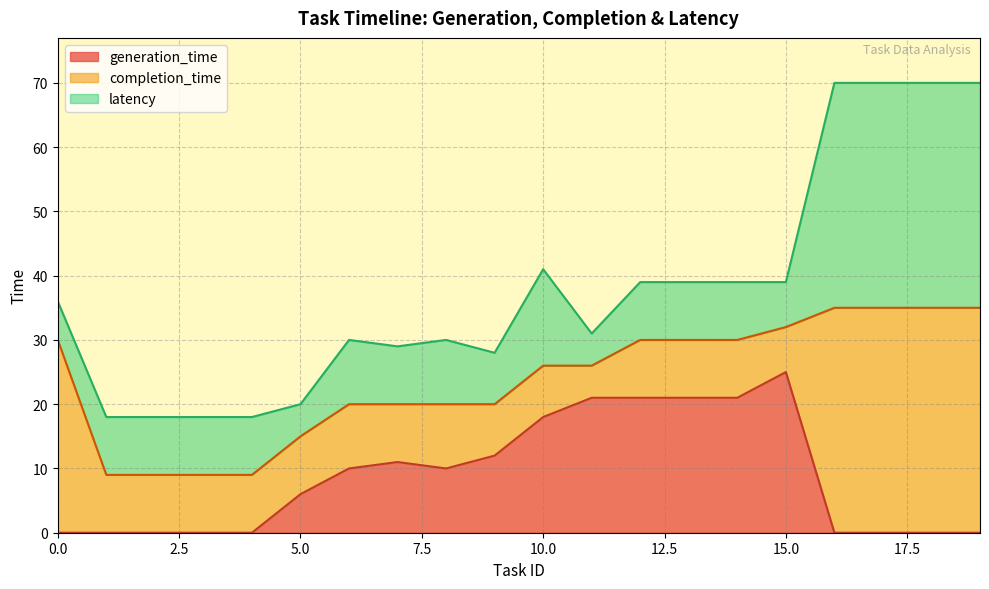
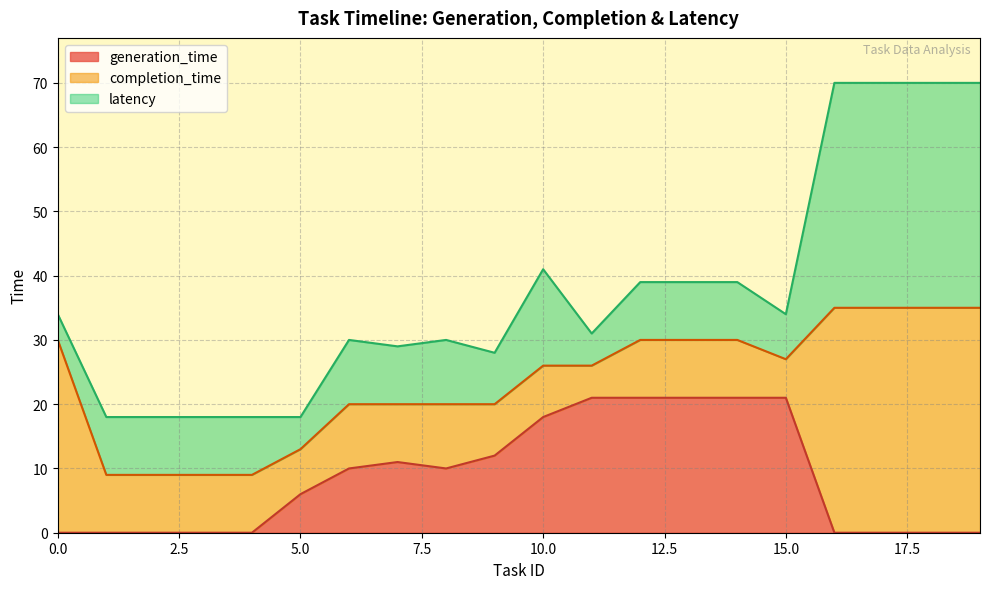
  {
    "generation_time": {
      "0.0": 0,
      "5.0": 6,
      "10.0": 18,
-     "15.0": 25
+     "15.0": 21
    },
    "completion_time": {
      "0.0": 30,
-     "5.0": 15,
+     "5.0": 13,
      "10.0": 26,
-     "15.0": 32
+     "15.0": 27
    },
    "latency": {
-     "0.0": 6,
+     "0.0": 4,
      "5.0": 5,
      "15.0": 7
    }
  }
